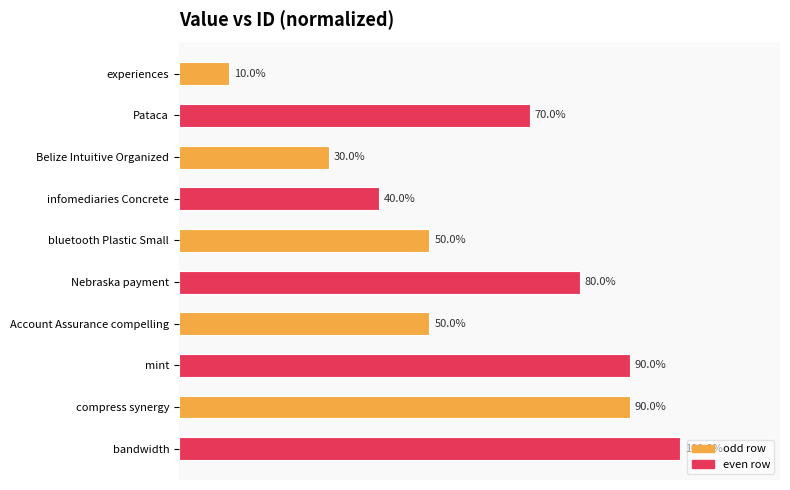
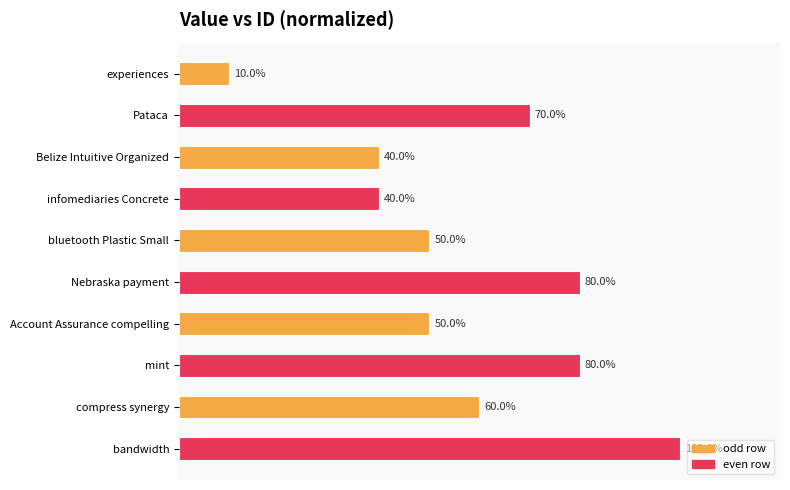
  {
    "experiences": "10.0%",
    "Pataca": "70.0%",
-   "Belize Intuitive Organized": "30.0%",
+   "Belize Intuitive Organized": "40.0%",
    "infomediaries Concrete": "40.0%",
    "bluetooth Plastic Small": "50.0%",
    "Nebraska payment": "80.0%",
    "Account Assurance compelling": "50.0%",
-   "mint": "90.0%",
-   "compress synergy": "90.0%"
+   "mint": "80.0%",
+   "compress synergy": "60.0%"
  }
